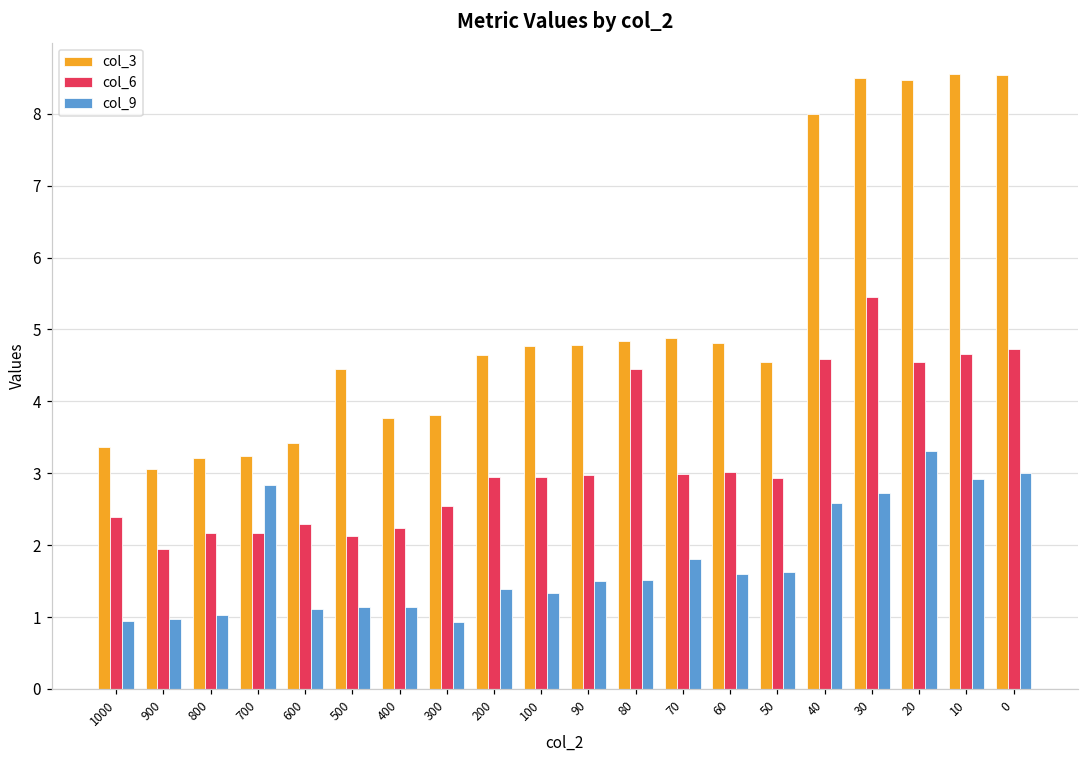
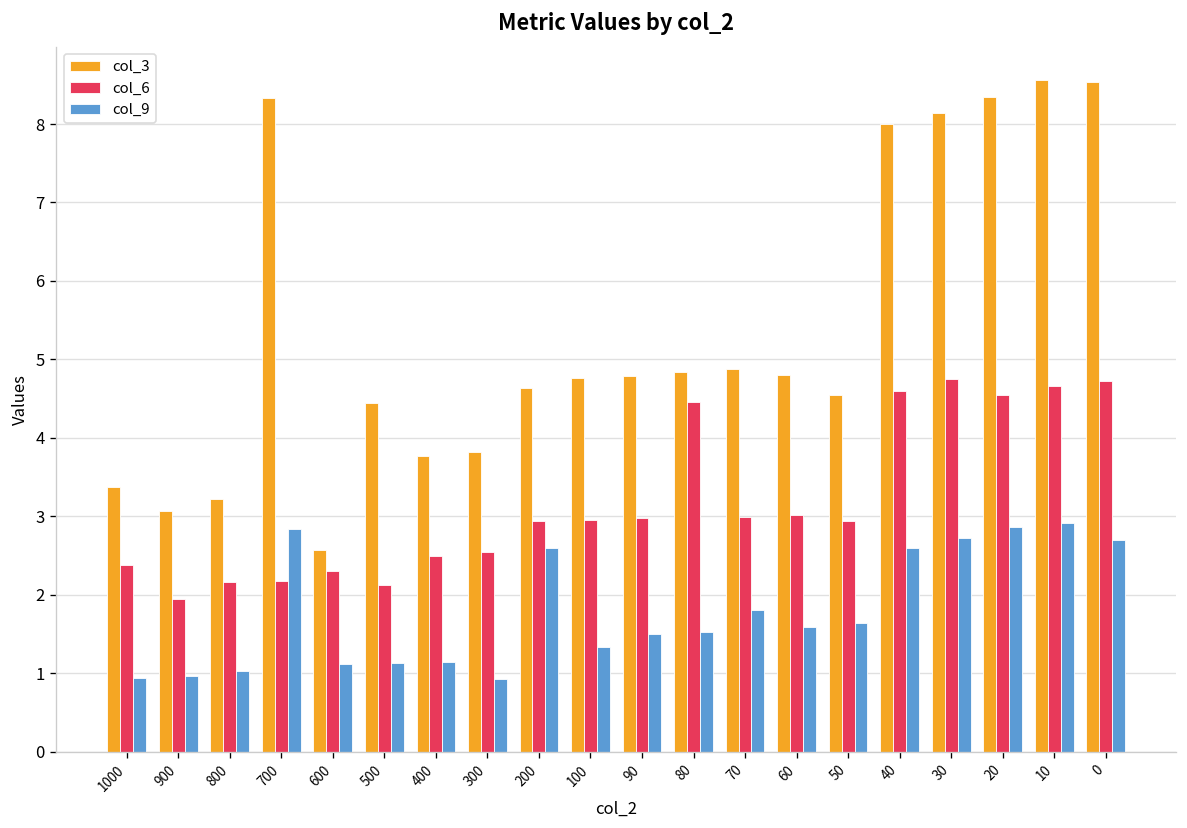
  {
    "col_3": {
      "1000": 3.4,
      "900": 3.1,
      "800": 3.2,
-     "700": 3.2,
-     "600": 3.4,
+     "700": 8.3,
+     "600": 2.6,
      "500": 4.4,
      "400": 3.8,
      "300": 3.8,
      "200": 4.6,
      "100": 4.8,
      "90": 4.8,
      "80": 4.8,
      "70": 4.9,
      "60": 4.8,
      "50": 4.5,
      "40": 8.0,
-     "30": 8.5,
-     "20": 8.5,
+     "30": 8.1,
+     "20": 8.3,
      "10": 8.6,
      "0": 8.5
    },
    "col_6": {
      "1000": 2.4,
      "900": 2.0,
      "800": 2.2,
      "700": 2.2,
      "600": 2.3,
      "500": 2.1,
-     "400": 2.2,
+     "400": 2.5,
      "300": 2.6,
      "200": 2.9,
      "100": 3.0,
      "90": 3.0,
      "80": 4.5,
      "70": 3.0,
      "60": 3.0,
      "50": 2.9,
      "40": 4.6,
-     "30": 5.5,
+     "30": 4.7,
      "20": 4.5,
      "10": 4.7,
      "0": 4.7
    },
    "col_9": {
      "1000": 0.9,
      "900": 1.0,
      "800": 1.0,
      "700": 2.8,
      "600": 1.1,
      "500": 1.1,
      "400": 1.1,
      "300": 0.9,
-     "200": 1.4,
+     "200": 2.6,
      "100": 1.3,
      "90": 1.5,
      "80": 1.5,
      "70": 1.8,
      "60": 1.6,
      "50": 1.6,
      "40": 2.6,
      "30": 2.7,
-     "20": 3.3,
+     "20": 2.9,
      "10": 2.9,
-     "0": 3.0
+     "0": 2.7
    }
  }
